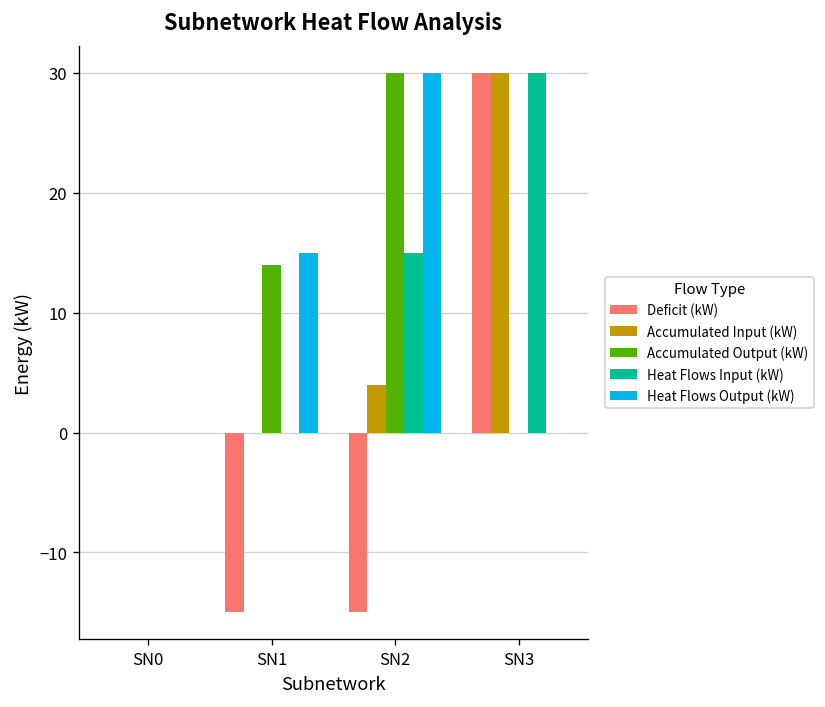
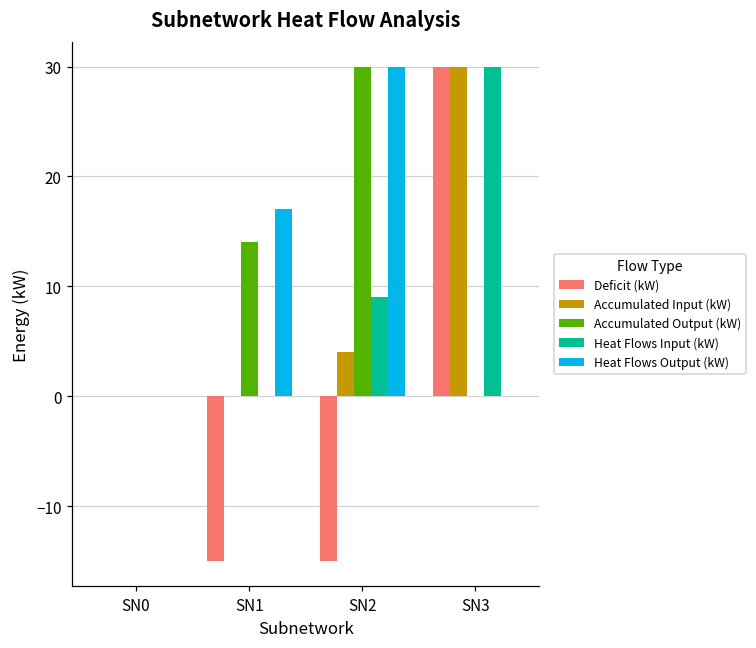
  {
    "Deficit (kW)": {
      "SN0": 0,
      "SN1": -15,
      "SN2": -15,
      "SN3": 30
    },
    "Accumulated Input (kW)": {
      "SN0": 0,
      "SN1": 0,
      "SN2": 4,
      "SN3": 30
    },
    "Accumulated Output (kW)": {
      "SN0": 0,
      "SN1": 14,
      "SN2": 30,
      "SN3": 0
    },
    "Heat Flows Input (kW)": {
      "SN0": 0,
      "SN1": 0,
-     "SN2": 15,
+     "SN2": 9,
      "SN3": 30
    },
    "Heat Flows Output (kW)": {
      "SN0": 0,
-     "SN1": 15,
+     "SN1": 17,
      "SN2": 30,
      "SN3": 0
    }
  }
